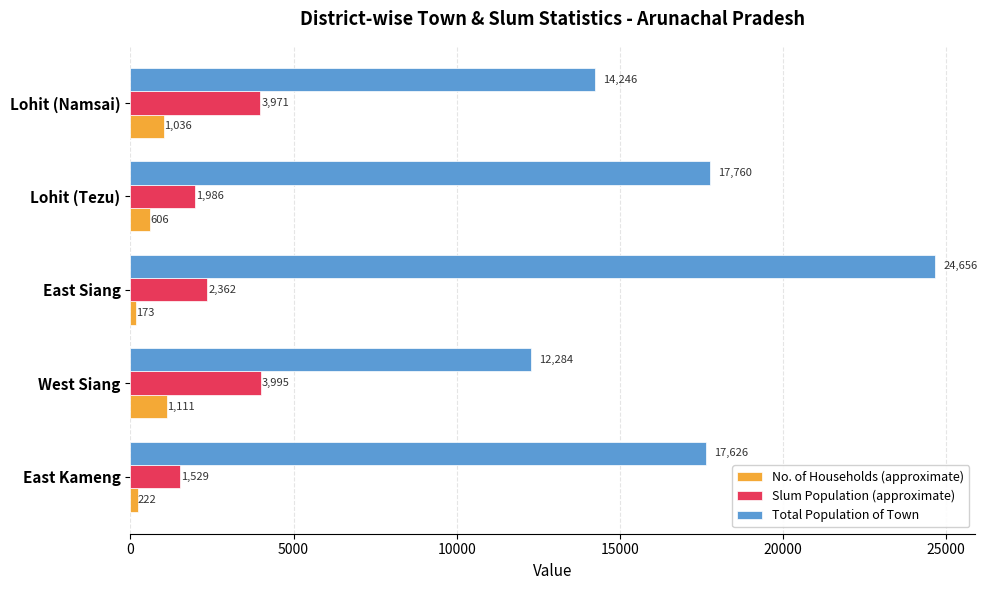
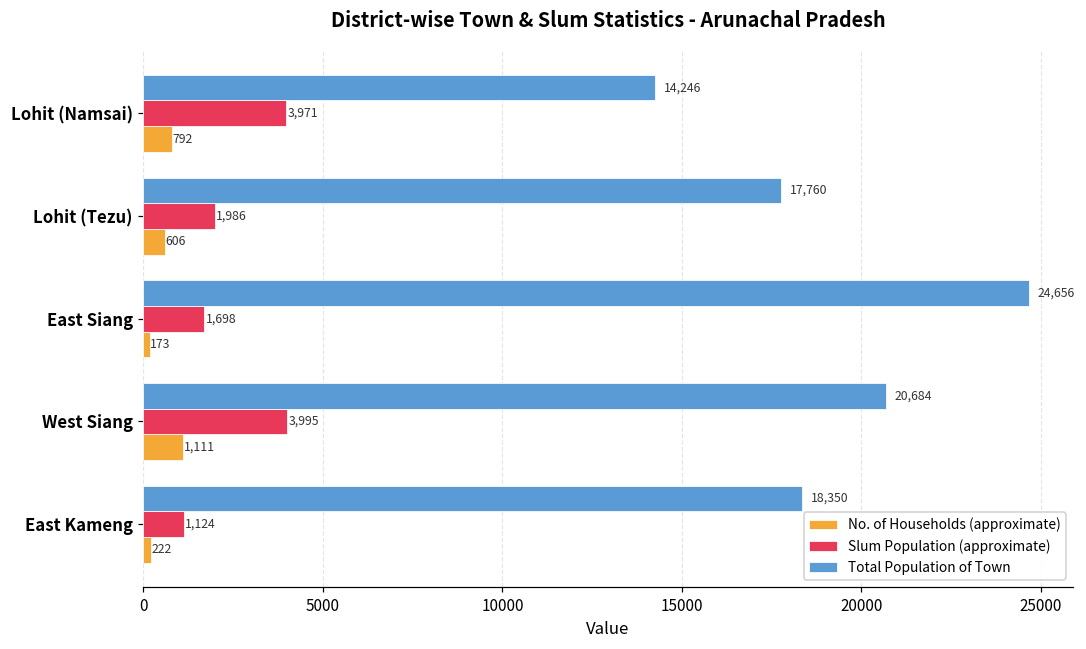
  {
    "No. of Households (approximate)": {
-     "Lohit (Namsai)": "1,036",
+     "Lohit (Namsai)": "792",
      "Lohit (Tezu)": "606",
      "East Siang": "173",
      "West Siang": "1,111",
      "East Kameng": "222"
    },
    "Slum Population (approximate)": {
      "Lohit (Namsai)": "3,971",
      "Lohit (Tezu)": "1,986",
-     "East Siang": "2,362",
+     "East Siang": "1,698",
      "West Siang": "3,995",
-     "East Kameng": "1,529"
+     "East Kameng": "1,124"
    },
    "Total Population of Town": {
      "Lohit (Namsai)": "14,246",
      "Lohit (Tezu)": "17,760",
      "East Siang": "24,656",
-     "West Siang": "12,284",
-     "East Kameng": "17,626"
+     "West Siang": "20,684",
+     "East Kameng": "18,350"
    }
  }
